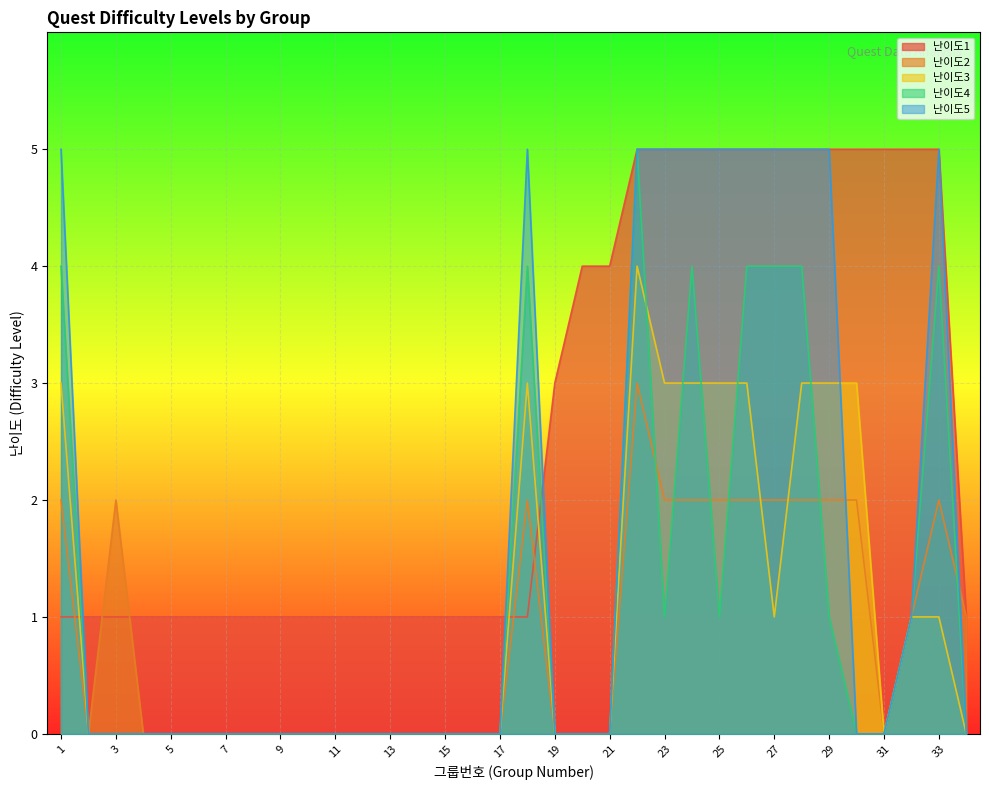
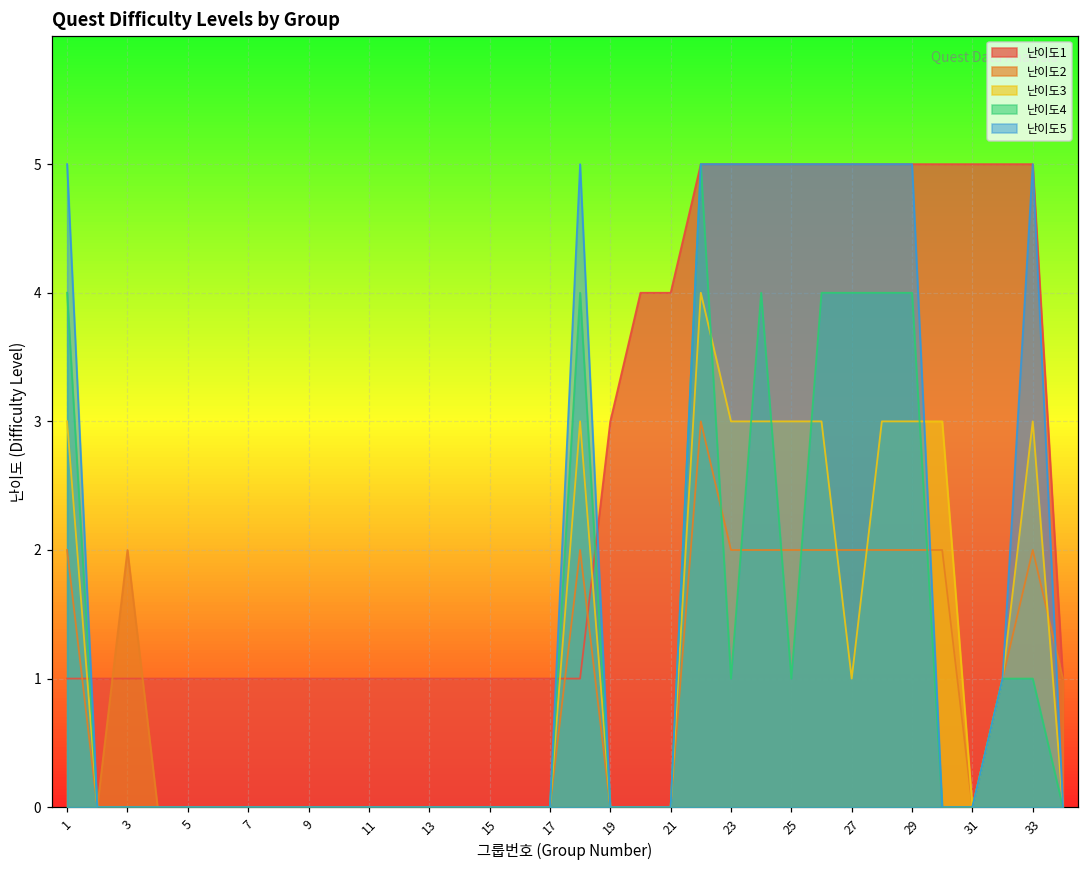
  {
    "난이도3": {
      "1": 3,
      "23": 3,
      "25": 3,
      "27": 1,
      "29": 3,
-     "33": 1
+     "33": 3
    },
    "난이도4": {
      "1": 4,
      "23": 1,
      "25": 1,
      "27": 4,
-     "29": 1,
-     "33": 4
+     "29": 4,
+     "33": 1
    },
    "난이도5": {
      "1": 5
    }
  }
